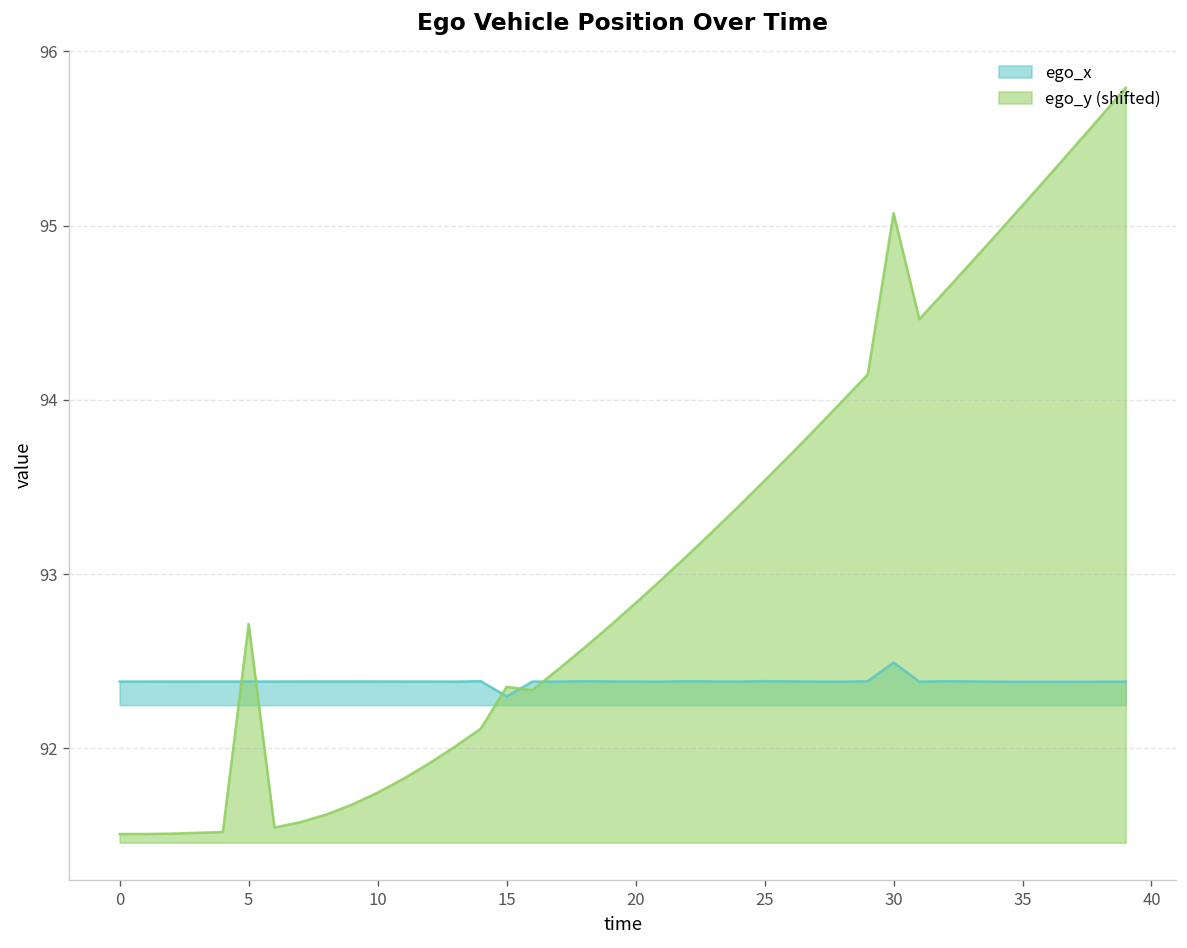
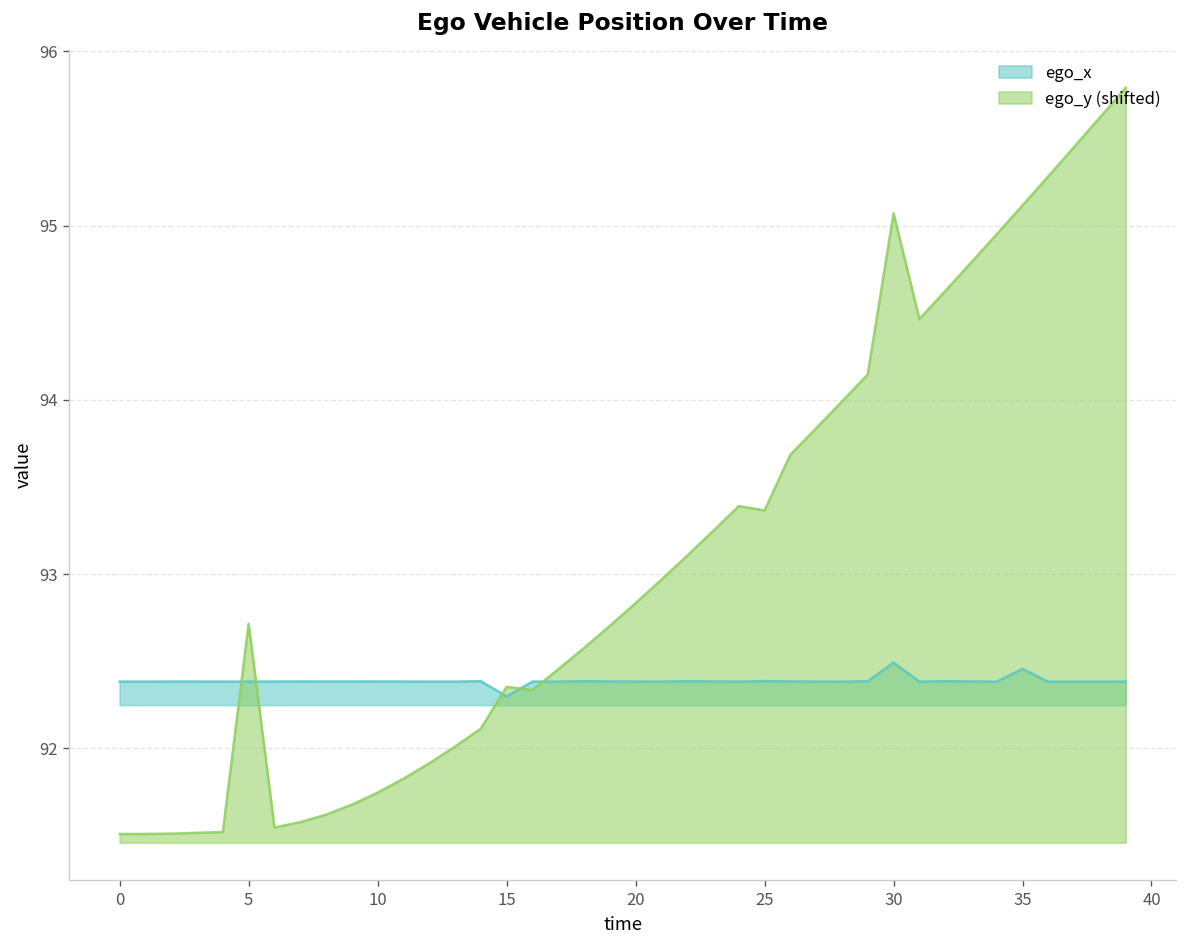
  {
    "ego_x": {
      "0": 92.38,
      "5": 92.38,
      "10": 92.38,
      "15": 92.30,
      "20": 92.38,
      "25": 92.39,
      "30": 92.49,
-     "35": 92.38
+     "35": 92.46
    },
    "ego_y (shifted)": {
      "0": 91.51,
      "5": 92.71,
      "10": 91.75,
      "15": 92.35,
      "20": 92.83,
-     "25": 93.54,
+     "25": 93.37,
      "30": 95.07,
      "35": 95.12
    }
  }
